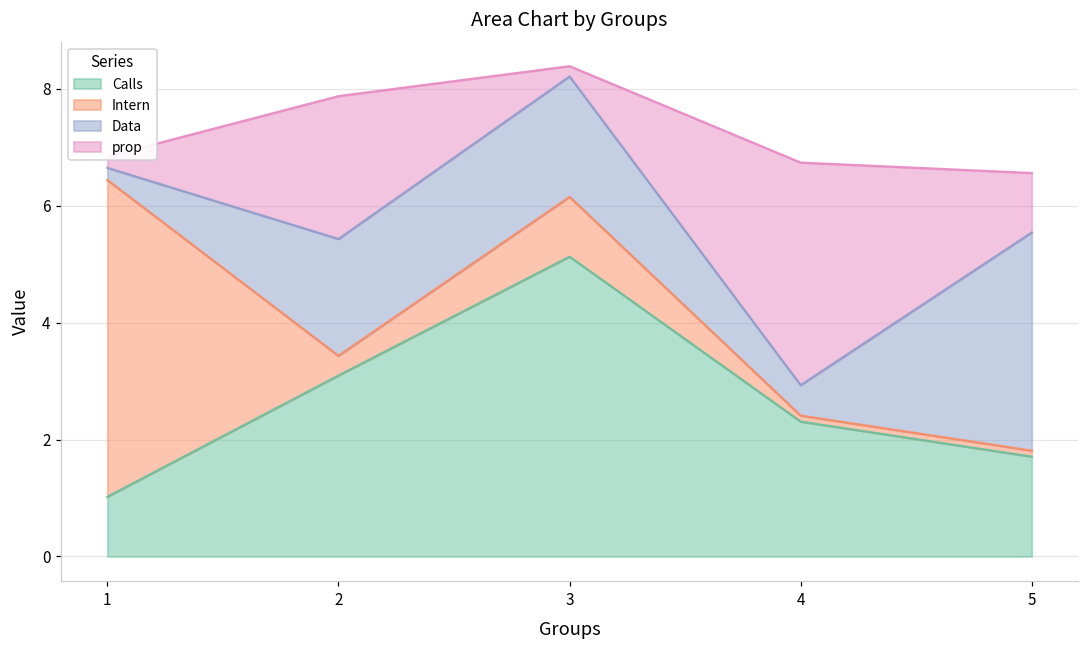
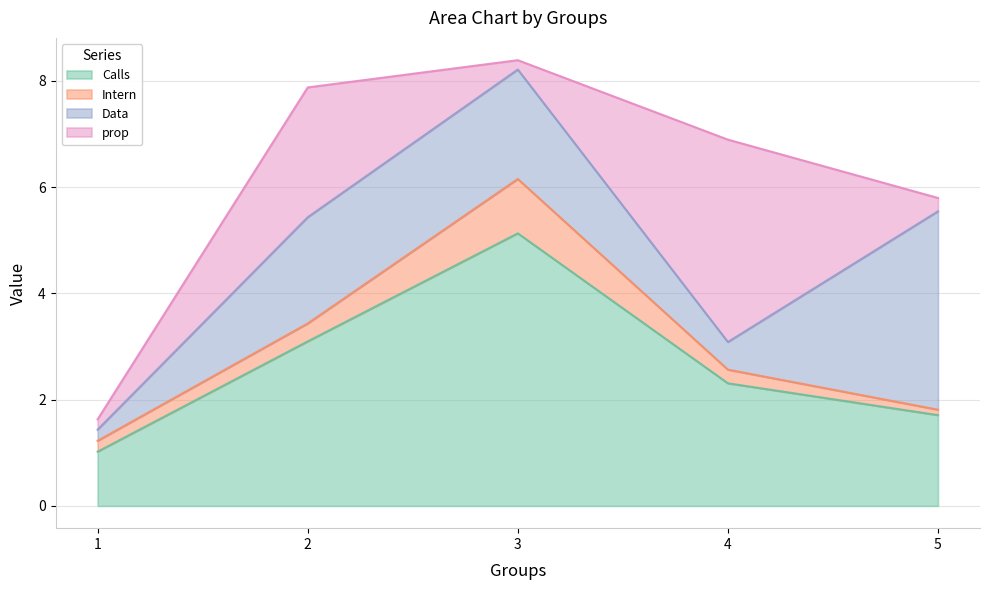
  {
    "Intern": {
-     "1": 5.4,
+     "1": 0.2,
      "2": 0.3,
      "3": 1.0,
-     "4": 0.1,
+     "4": 0.3,
      "5": 0.1
    },
    "prop": {
      "2": 2.4,
      "3": 0.2,
      "4": 3.8,
-     "5": 1.0
+     "5": 0.3
    }
  }
